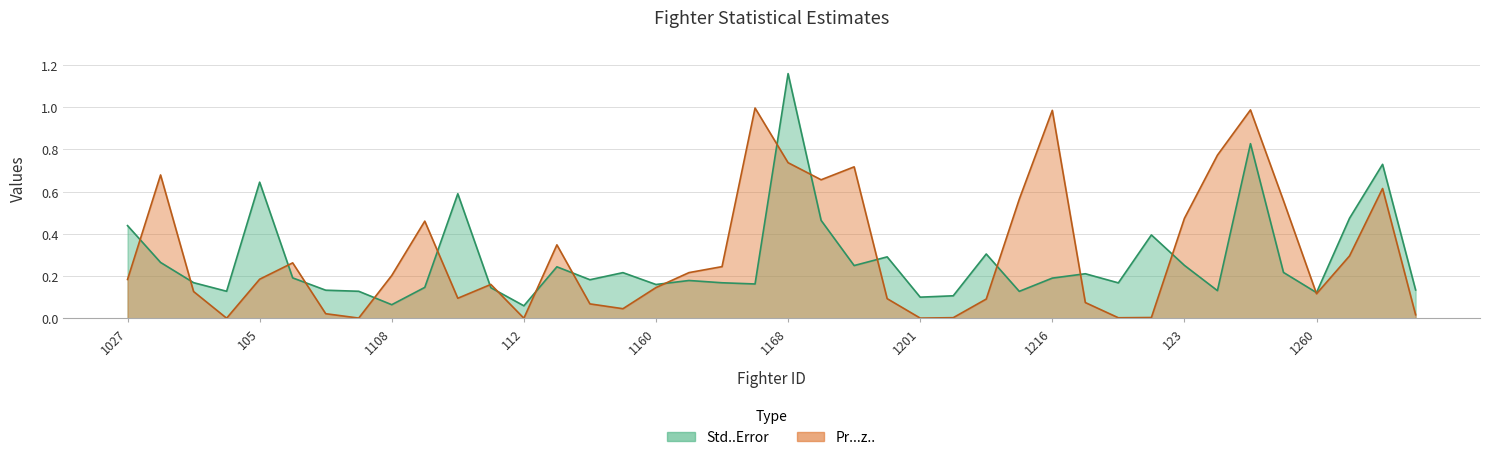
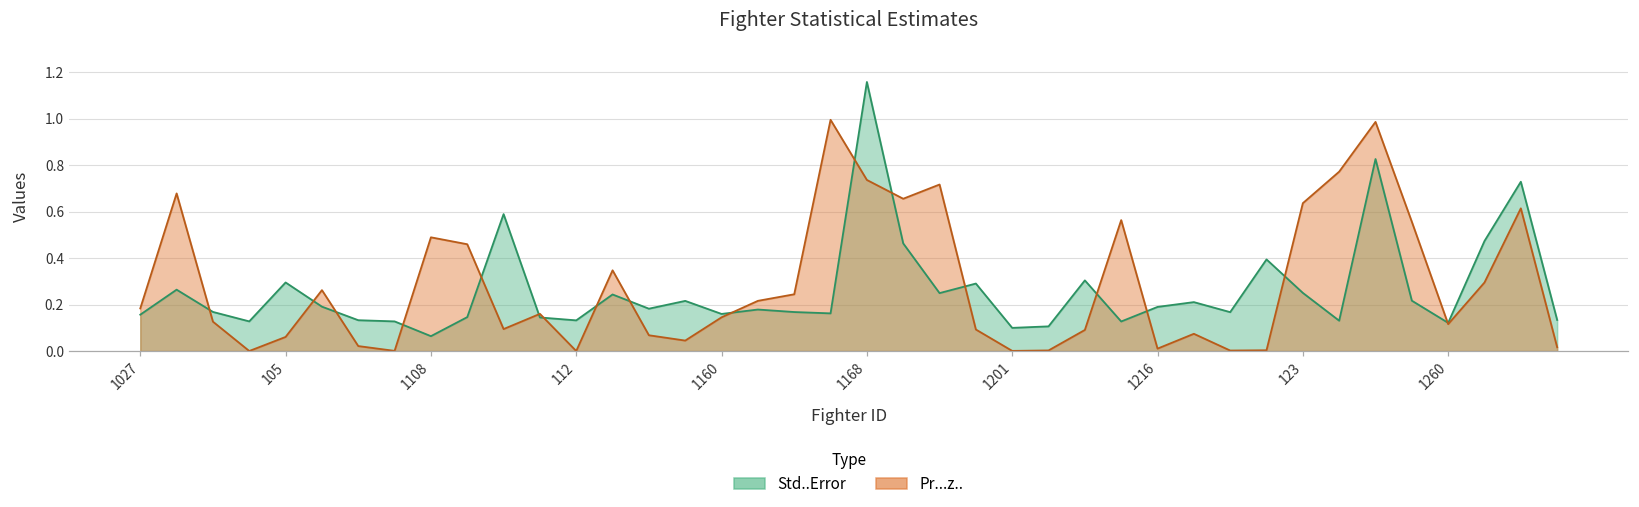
  {
    "Std..Error": {
-     "1027": 0.44,
-     "105": 0.64,
+     "1027": 0.16,
+     "105": 0.30,
      "1108": 0.06,
-     "112": 0.06,
+     "112": 0.13,
      "1160": 0.16,
      "1168": 1.16,
      "1201": 0.10,
      "1216": 0.19,
      "123": 0.25
    },
    "Pr...z..": {
      "1027": 0.18,
-     "105": 0.18,
-     "1108": 0.20,
+     "105": 0.06,
+     "1108": 0.49,
      "112": 0.00,
      "1160": 0.15,
      "1168": 0.74,
      "1201": 0.00,
-     "1216": 0.98,
-     "123": 0.47
+     "1216": 0.01,
+     "123": 0.64
    }
  }
